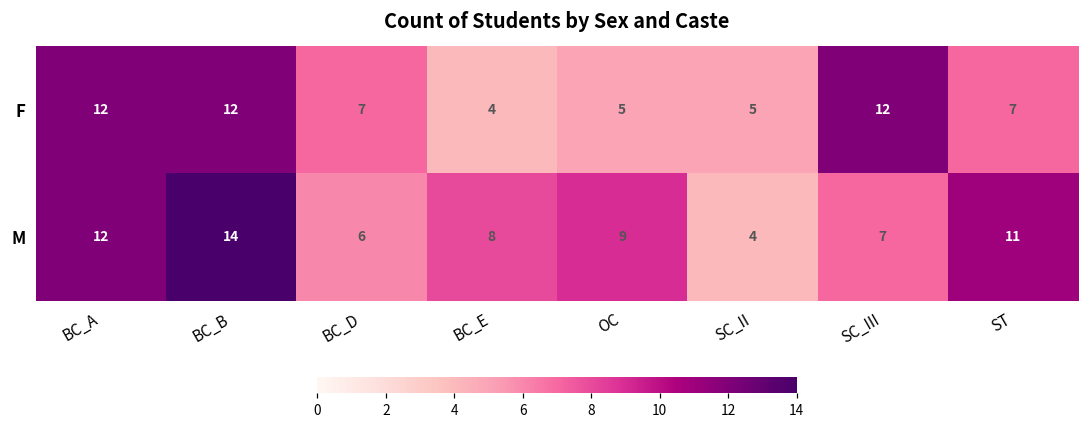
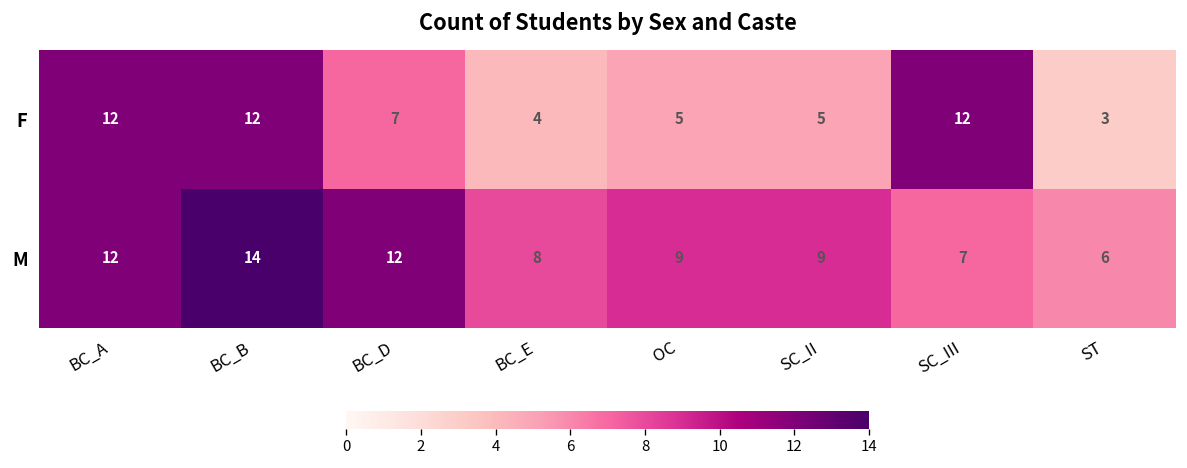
  {
    "F": {
      "BC_A": 12,
      "BC_B": 12,
      "BC_D": 7,
      "BC_E": 4,
      "OC": 5,
      "SC_II": 5,
      "SC_III": 12,
-     "ST": 7
+     "ST": 3
    },
    "M": {
      "BC_A": 12,
      "BC_B": 14,
-     "BC_D": 6,
+     "BC_D": 12,
      "BC_E": 8,
      "OC": 9,
-     "SC_II": 4,
+     "SC_II": 9,
      "SC_III": 7,
-     "ST": 11
+     "ST": 6
    }
  }
